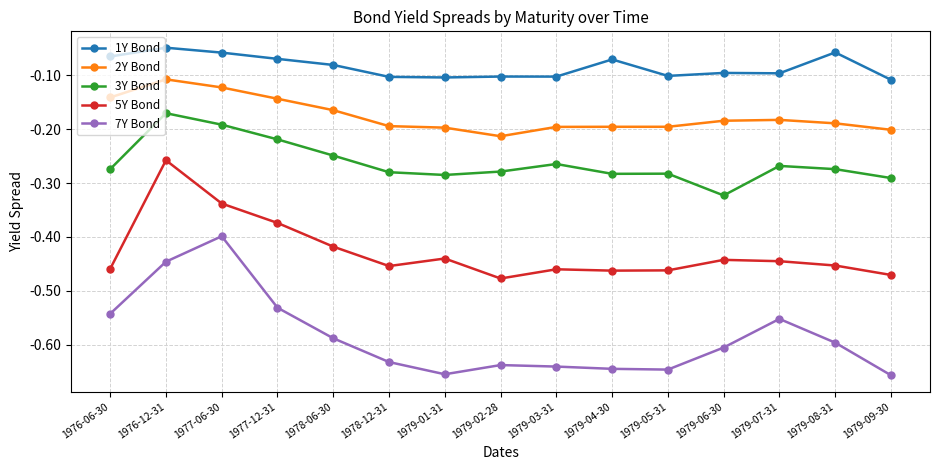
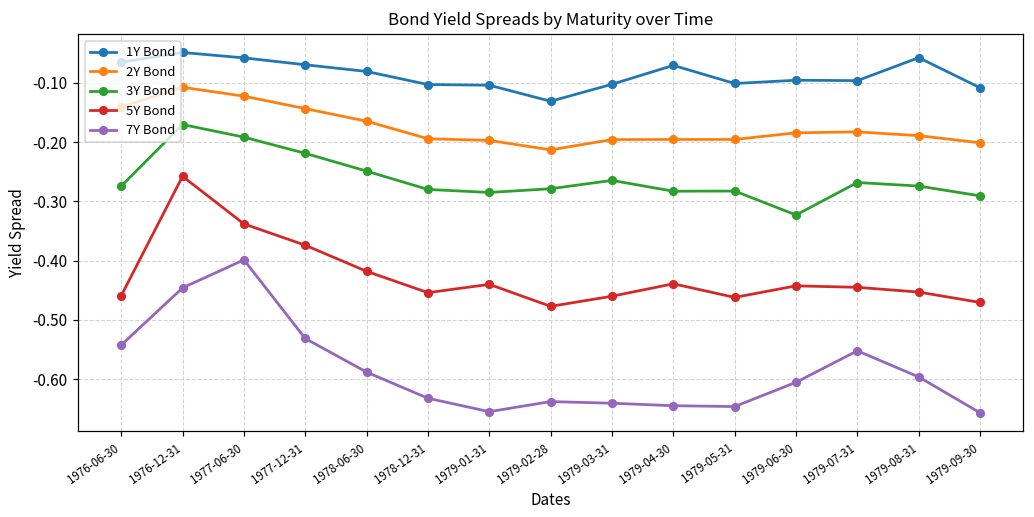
  {
    "1Y Bond": {
      "1976-12-31": -0.05,
      "1977-06-30": -0.06,
      "1977-12-31": -0.07,
      "1978-06-30": -0.08,
      "1978-12-31": -0.10,
      "1979-01-31": -0.10,
-     "1979-02-28": -0.10,
+     "1979-02-28": -0.13,
      "1979-03-31": -0.10,
      "1979-04-30": -0.07,
      "1979-05-31": -0.10,
      "1979-06-30": -0.10,
      "1979-07-31": -0.10,
      "1979-08-31": -0.06,
      "1979-09-30": -0.11
    },
    "2Y Bond": {
      "1976-12-31": -0.11,
      "1977-06-30": -0.12,
      "1977-12-31": -0.14,
      "1978-06-30": -0.16,
      "1978-12-31": -0.19,
      "1979-01-31": -0.20,
      "1979-02-28": -0.21,
      "1979-03-31": -0.20,
      "1979-04-30": -0.20,
      "1979-05-31": -0.20,
      "1979-06-30": -0.18,
      "1979-07-31": -0.18,
      "1979-08-31": -0.19,
      "1979-09-30": -0.20
    },
    "3Y Bond": {
      "1976-06-30": -0.27,
      "1976-12-31": -0.17,
      "1977-06-30": -0.19,
      "1977-12-31": -0.22,
      "1978-06-30": -0.25,
      "1978-12-31": -0.28,
      "1979-01-31": -0.28,
      "1979-02-28": -0.28,
      "1979-03-31": -0.26,
      "1979-04-30": -0.28,
      "1979-05-31": -0.28,
      "1979-06-30": -0.32,
      "1979-07-31": -0.27,
      "1979-08-31": -0.27,
      "1979-09-30": -0.29
    },
    "5Y Bond": {
      "1976-06-30": -0.46,
      "1976-12-31": -0.26,
      "1977-06-30": -0.34,
      "1977-12-31": -0.37,
      "1978-06-30": -0.42,
      "1978-12-31": -0.45,
      "1979-01-31": -0.44,
      "1979-02-28": -0.48,
      "1979-03-31": -0.46,
-     "1979-04-30": -0.46,
+     "1979-04-30": -0.44,
      "1979-05-31": -0.46,
      "1979-06-30": -0.44,
      "1979-07-31": -0.44,
      "1979-08-31": -0.45,
      "1979-09-30": -0.47
    },
    "7Y Bond": {
      "1976-06-30": -0.54,
      "1976-12-31": -0.45,
      "1977-06-30": -0.40,
      "1977-12-31": -0.53,
      "1978-06-30": -0.59,
      "1978-12-31": -0.63,
      "1979-01-31": -0.65,
      "1979-02-28": -0.64,
      "1979-03-31": -0.64,
      "1979-04-30": -0.64,
      "1979-05-31": -0.65,
      "1979-06-30": -0.61,
      "1979-07-31": -0.55,
      "1979-08-31": -0.60,
      "1979-09-30": -0.66
    }
  }
